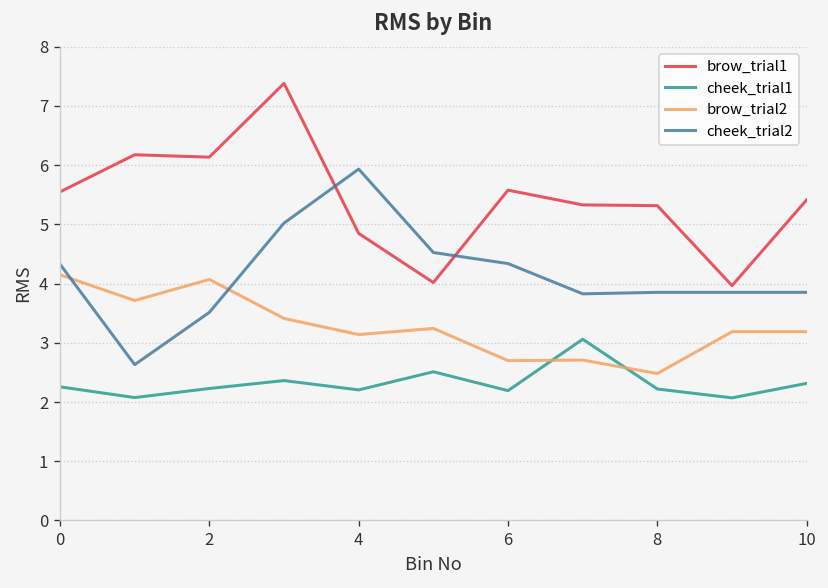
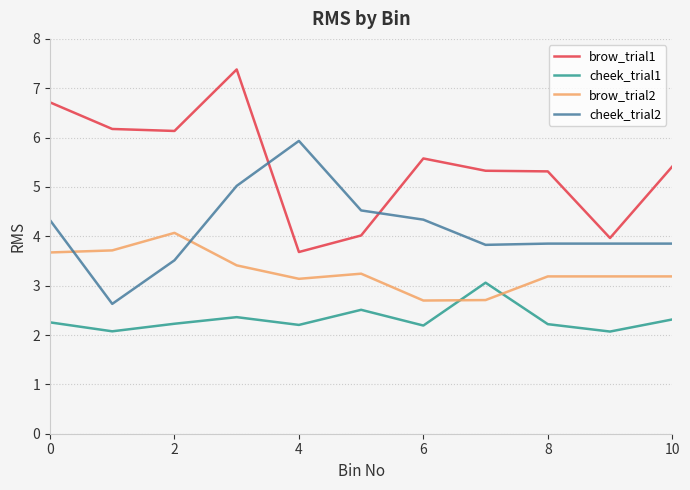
  {
    "brow_trial1": {
-     "0": 5.5,
+     "0": 6.7,
      "2": 6.1,
-     "4": 4.8,
+     "4": 3.7,
      "6": 5.6,
      "8": 5.3,
      "10": 5.4
    },
    "brow_trial2": {
-     "0": 4.1,
+     "0": 3.7,
      "2": 4.1,
      "4": 3.1,
      "6": 2.7,
-     "8": 2.5,
+     "8": 3.2,
      "10": 3.2
    }
  }
